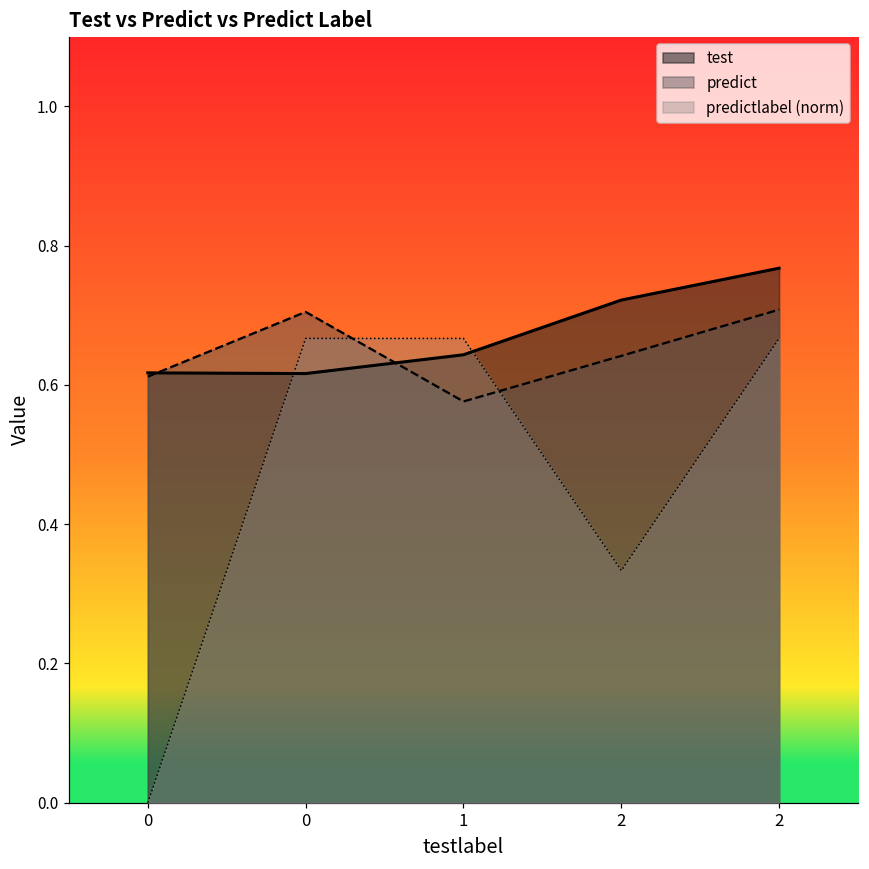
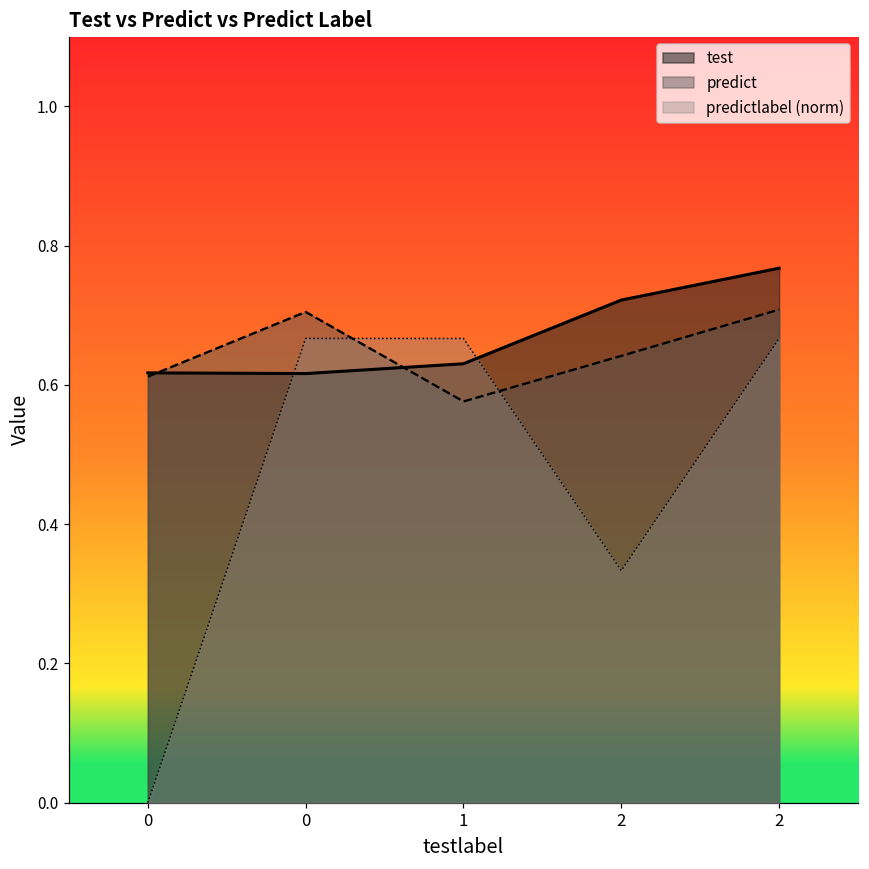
  {
    "test": {
-     "1": 0.64
+     "1": 0.63
    },
    "predict": {
      "1": 0.58
    },
    "predictlabel (norm)": {
      "1": 0.67
    }
  }
